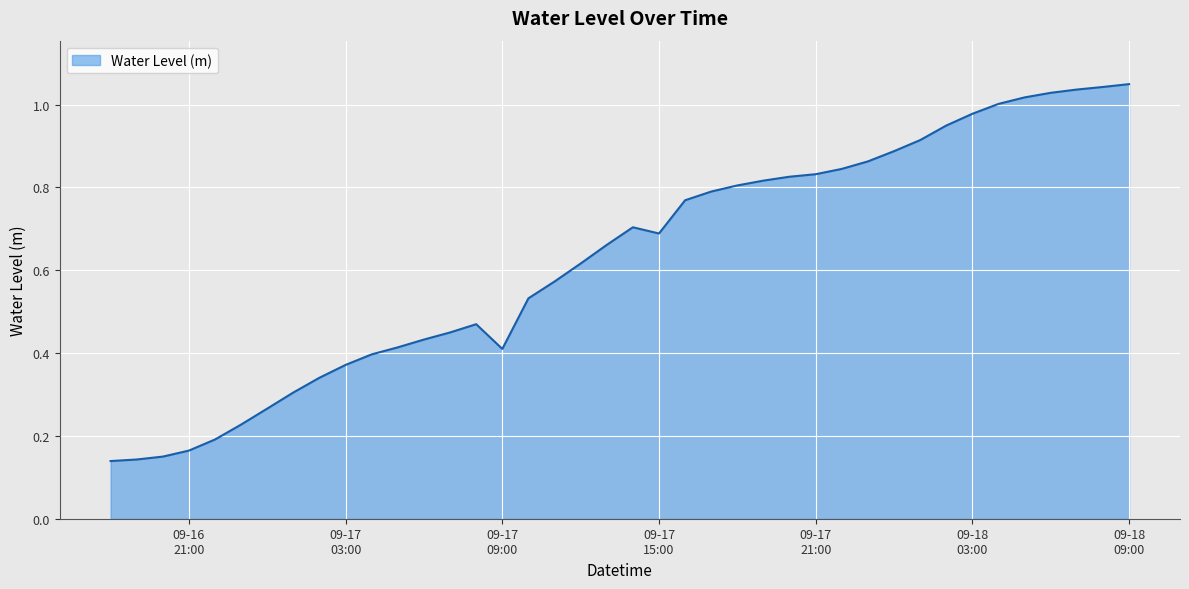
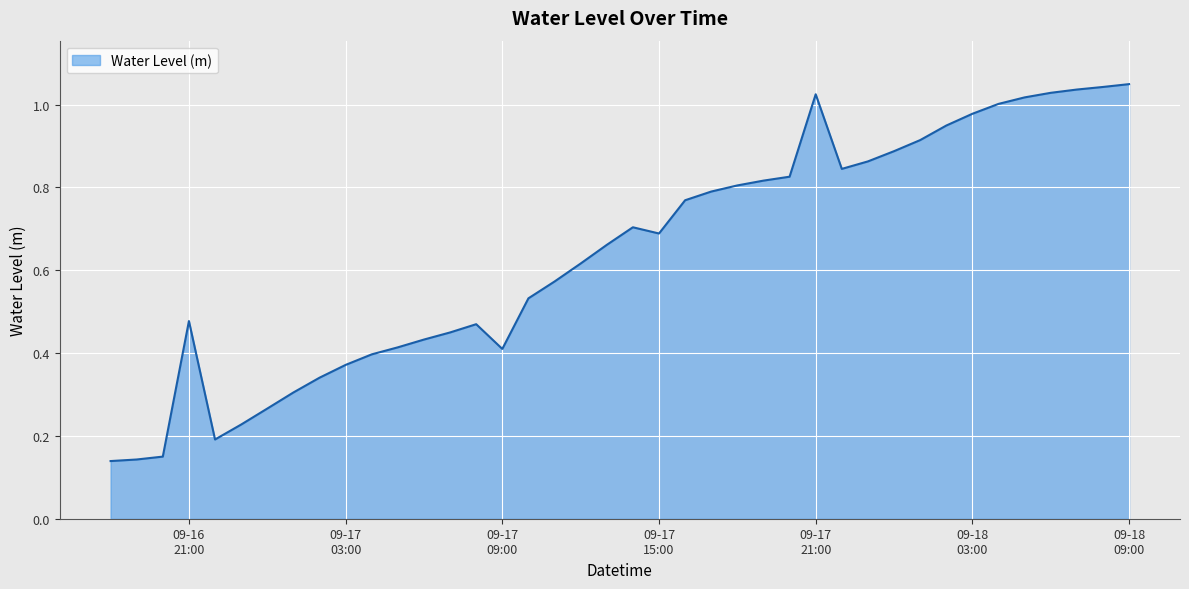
  {
-   "09-16 21:00": 0.16,
+   "09-16 21:00": 0.48,
    "09-17 03:00": 0.37,
    "09-17 09:00": 0.41,
    "09-17 15:00": 0.69,
-   "09-17 21:00": 0.83,
+   "09-17 21:00": 1.02,
    "09-18 03:00": 0.98,
    "09-18 09:00": 1.05
  }
